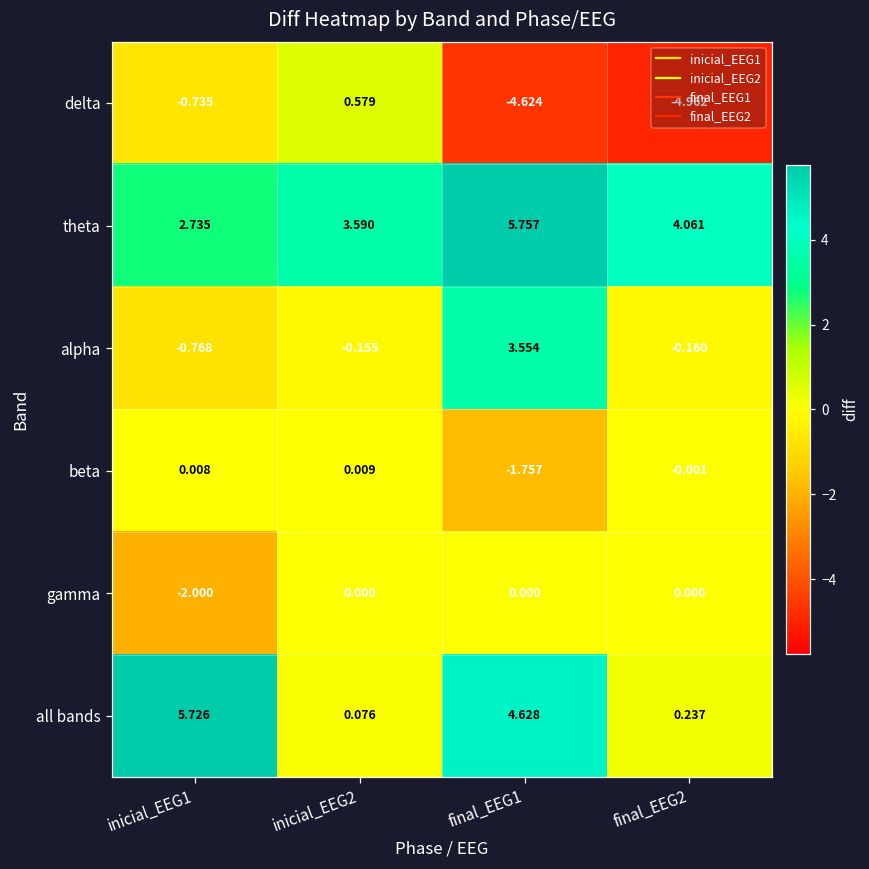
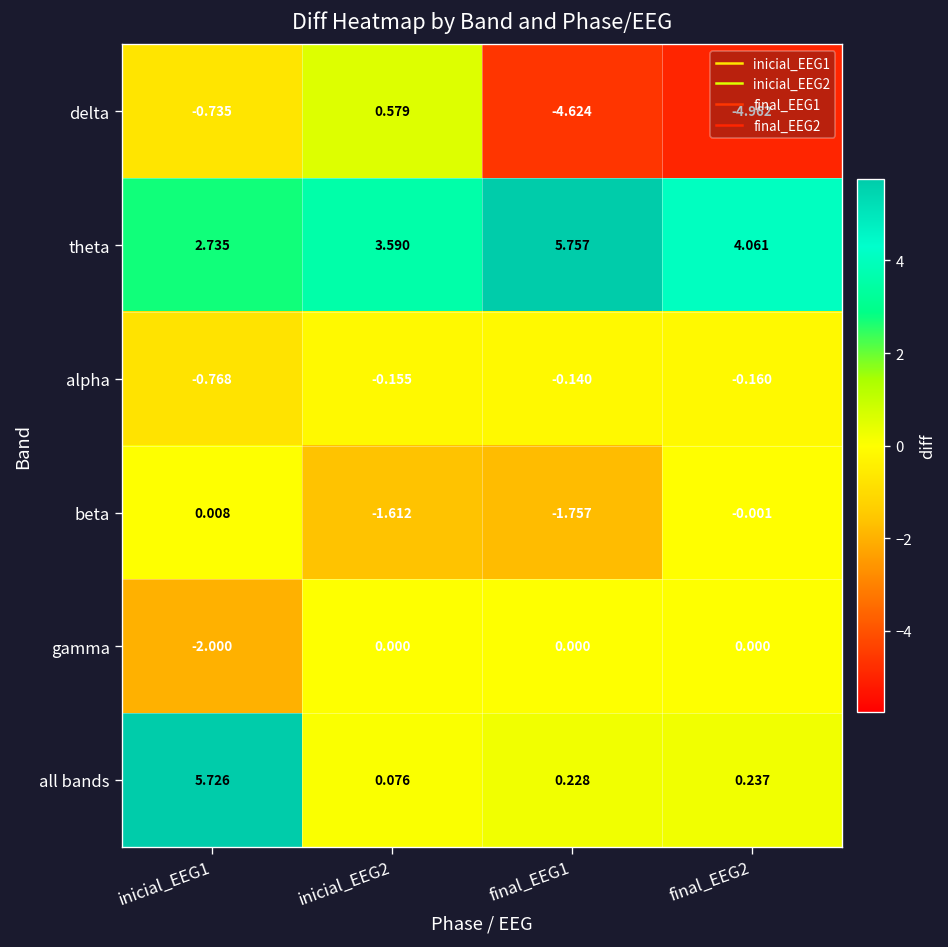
  {
    "delta": {
      "inicial_EEG1": -0.735,
      "inicial_EEG2": 0.579,
      "final_EEG1": -4.624
    },
    "theta": {
      "inicial_EEG1": 2.735,
      "inicial_EEG2": 3.590,
      "final_EEG1": 5.757,
      "final_EEG2": 4.061
    },
    "alpha": {
      "inicial_EEG1": -0.768,
      "inicial_EEG2": -0.155,
-     "final_EEG1": 3.554,
+     "final_EEG1": -0.140,
      "final_EEG2": -0.160
    },
    "beta": {
      "inicial_EEG1": 0.008,
-     "inicial_EEG2": 0.009,
+     "inicial_EEG2": -1.612,
      "final_EEG1": -1.757,
      "final_EEG2": -0.001
    },
    "gamma": {
      "inicial_EEG1": -2.000,
      "inicial_EEG2": 0.000,
      "final_EEG1": 0.000,
      "final_EEG2": 0.000
    },
    "all bands": {
      "inicial_EEG1": 5.726,
      "inicial_EEG2": 0.076,
-     "final_EEG1": 4.628,
+     "final_EEG1": 0.228,
      "final_EEG2": 0.237
    }
  }
